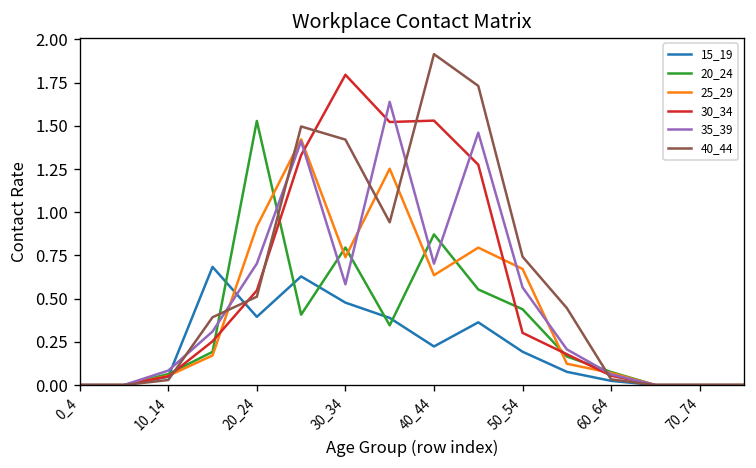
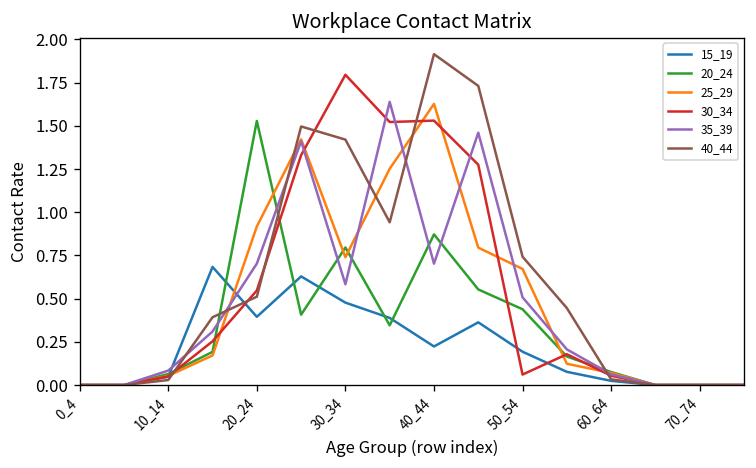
  {
    "15_19": {
      "20_24": 0.39,
      "30_34": 0.48,
      "40_44": 0.22,
      "50_54": 0.19
    },
    "20_24": {
      "20_24": 1.53,
      "30_34": 0.80,
      "40_44": 0.87,
      "50_54": 0.44
    },
    "25_29": {
      "20_24": 0.92,
      "30_34": 0.74,
-     "40_44": 0.64,
+     "40_44": 1.63,
      "50_54": 0.67
    },
    "30_34": {
      "20_24": 0.55,
      "30_34": 1.80,
      "40_44": 1.53,
-     "50_54": 0.30
+     "50_54": 0.06
    },
    "35_39": {
      "10_14": 0.08,
      "20_24": 0.70,
      "30_34": 0.58,
      "40_44": 0.70,
-     "50_54": 0.57
+     "50_54": 0.51
    },
    "40_44": {
      "10_14": 0.03,
      "20_24": 0.51,
      "30_34": 1.42,
      "40_44": 1.91,
      "50_54": 0.74
    }
  }
